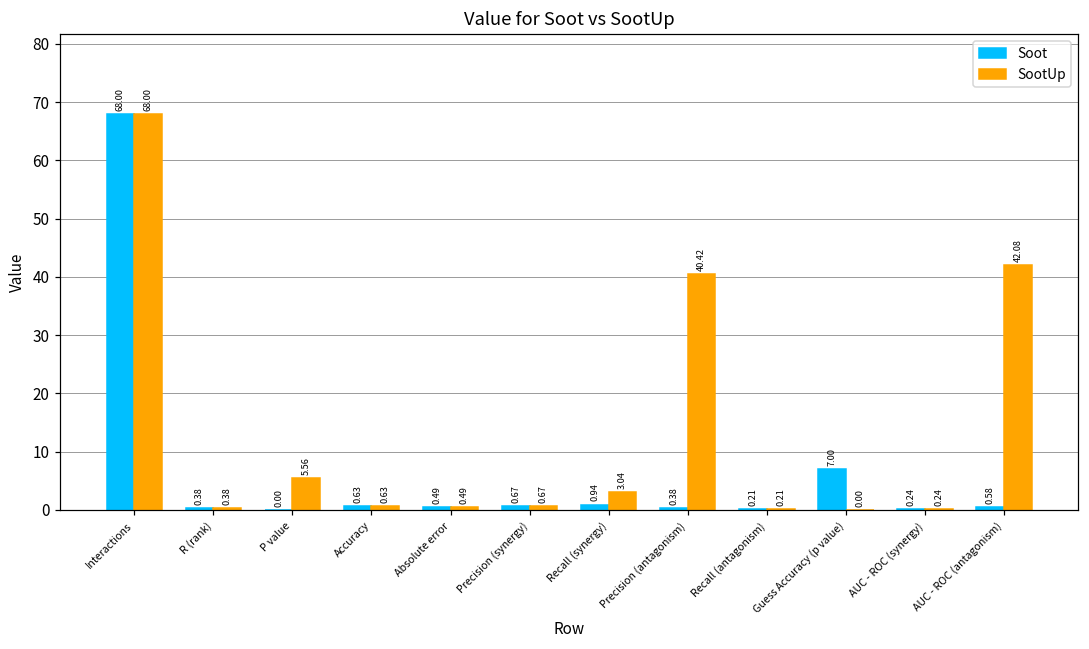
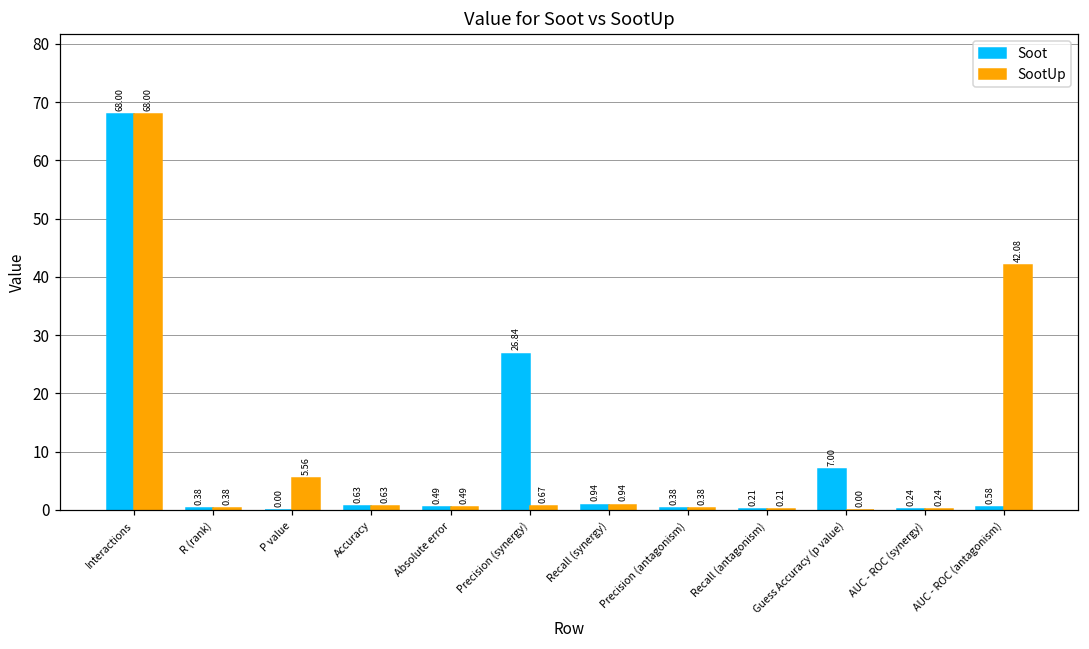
  {
    "Soot": {
      "Interactions": 68.00,
      "R (rank)": 0.38,
      "P value": 0.00,
      "Accuracy": 0.63,
      "Absolute error": 0.49,
-     "Precision (synergy)": 0.67,
+     "Precision (synergy)": 26.84,
      "Recall (synergy)": 0.94,
      "Precision (antagonism)": 0.38,
      "Recall (antagonism)": 0.21,
      "Guess Accuracy (p value)": 7.00,
      "AUC - ROC (synergy)": 0.24,
      "AUC - ROC (antagonism)": 0.58
    },
    "SootUp": {
      "Interactions": 68.00,
      "R (rank)": 0.38,
      "P value": 5.56,
      "Accuracy": 0.63,
      "Absolute error": 0.49,
      "Precision (synergy)": 0.67,
-     "Recall (synergy)": 3.04,
-     "Precision (antagonism)": 40.42,
+     "Recall (synergy)": 0.94,
+     "Precision (antagonism)": 0.38,
      "Recall (antagonism)": 0.21,
      "Guess Accuracy (p value)": 0.00,
      "AUC - ROC (synergy)": 0.24,
      "AUC - ROC (antagonism)": 42.08
    }
  }
